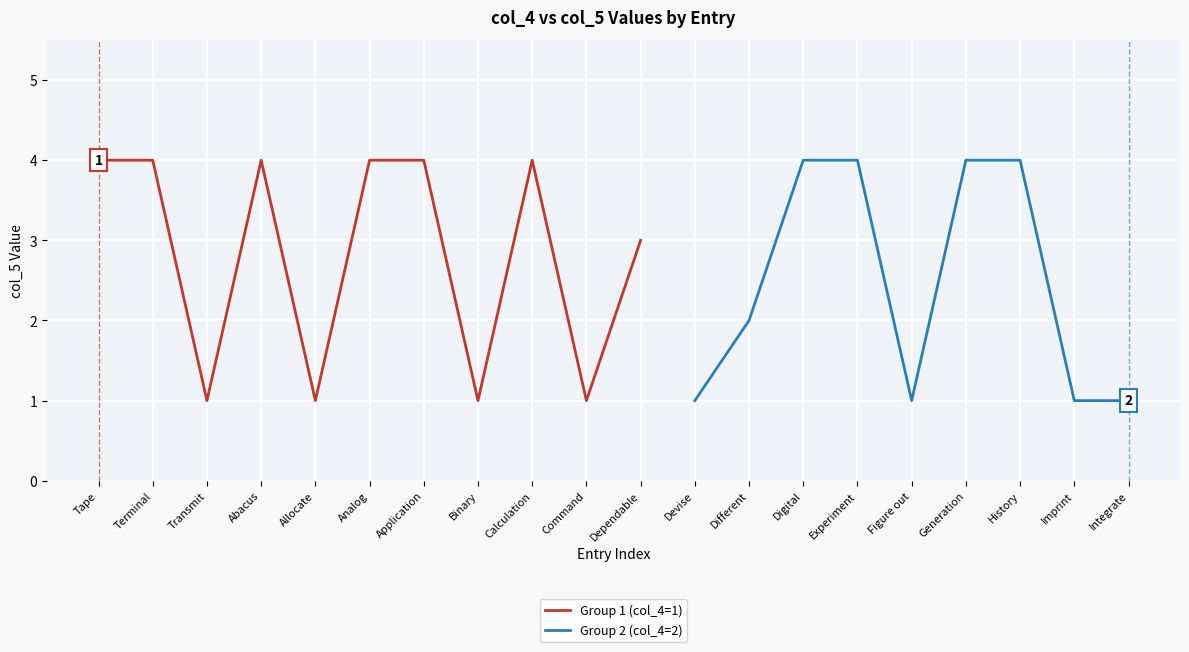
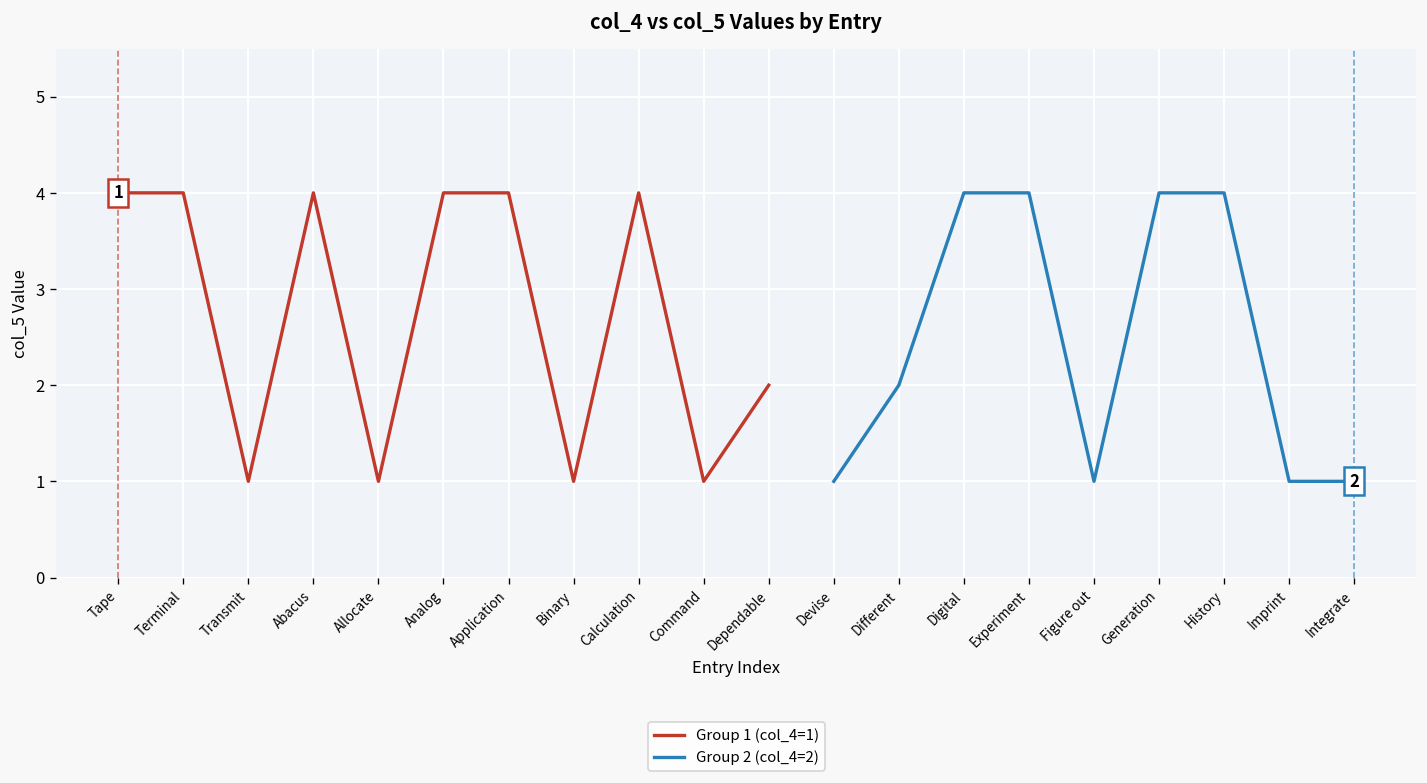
  {
    "Group 1 (col_4=1)": {
      "Terminal": 4,
      "Transmit": 1,
      "Abacus": 4,
      "Allocate": 1,
      "Analog": 4,
      "Application": 4,
      "Binary": 1,
      "Calculation": 4,
      "Command": 1,
-     "Dependable": 3
+     "Dependable": 2
    },
    "Group 2 (col_4=2)": {
      "Devise": 1,
      "Different": 2,
      "Digital": 4,
      "Experiment": 4,
      "Figure out": 1,
      "Generation": 4,
      "History": 4,
      "Imprint": 1
    }
  }
